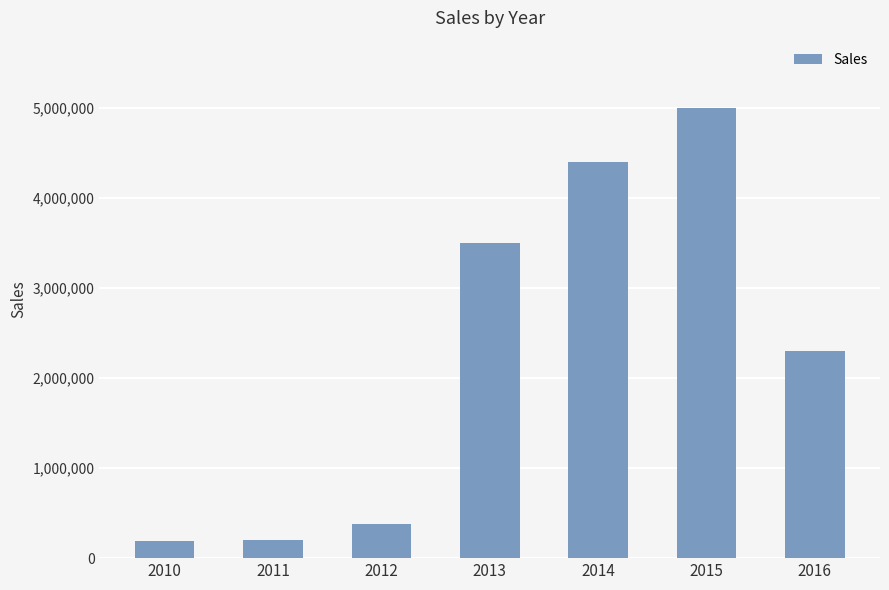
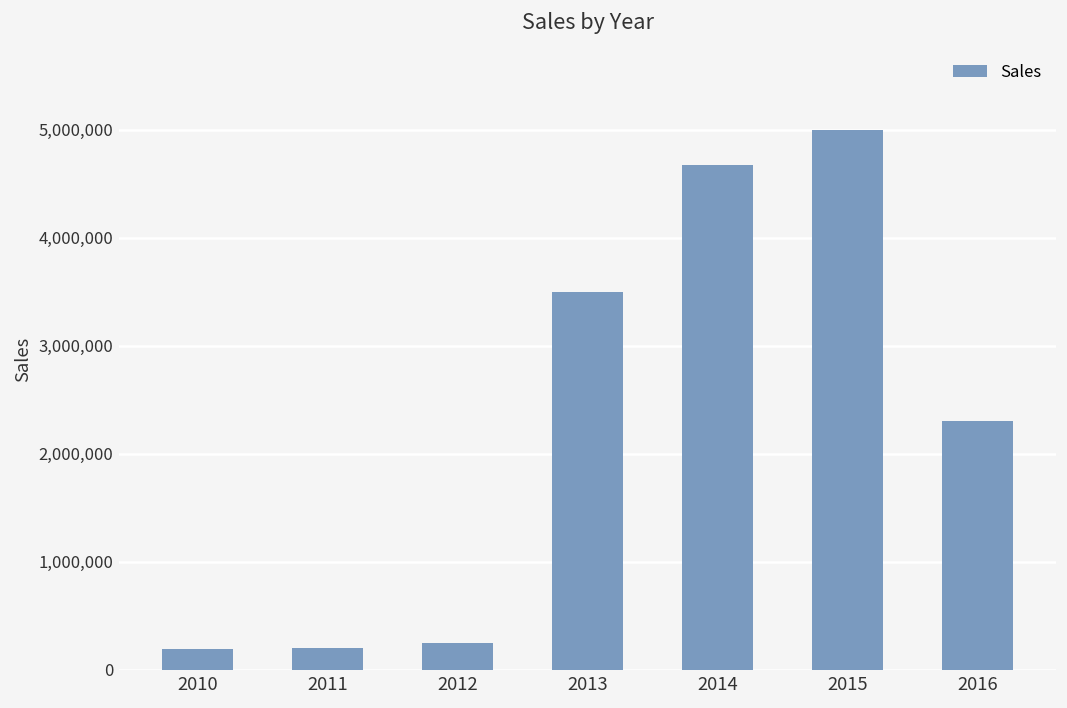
  {
    "2010": "200,000",
    "2011": "200,000",
-   "2012": "400,000",
+   "2012": "300,000",
    "2013": "3,500,000",
-   "2014": "4,400,000",
+   "2014": "4,700,000",
    "2015": "5,000,000",
    "2016": "2,300,000"
  }
